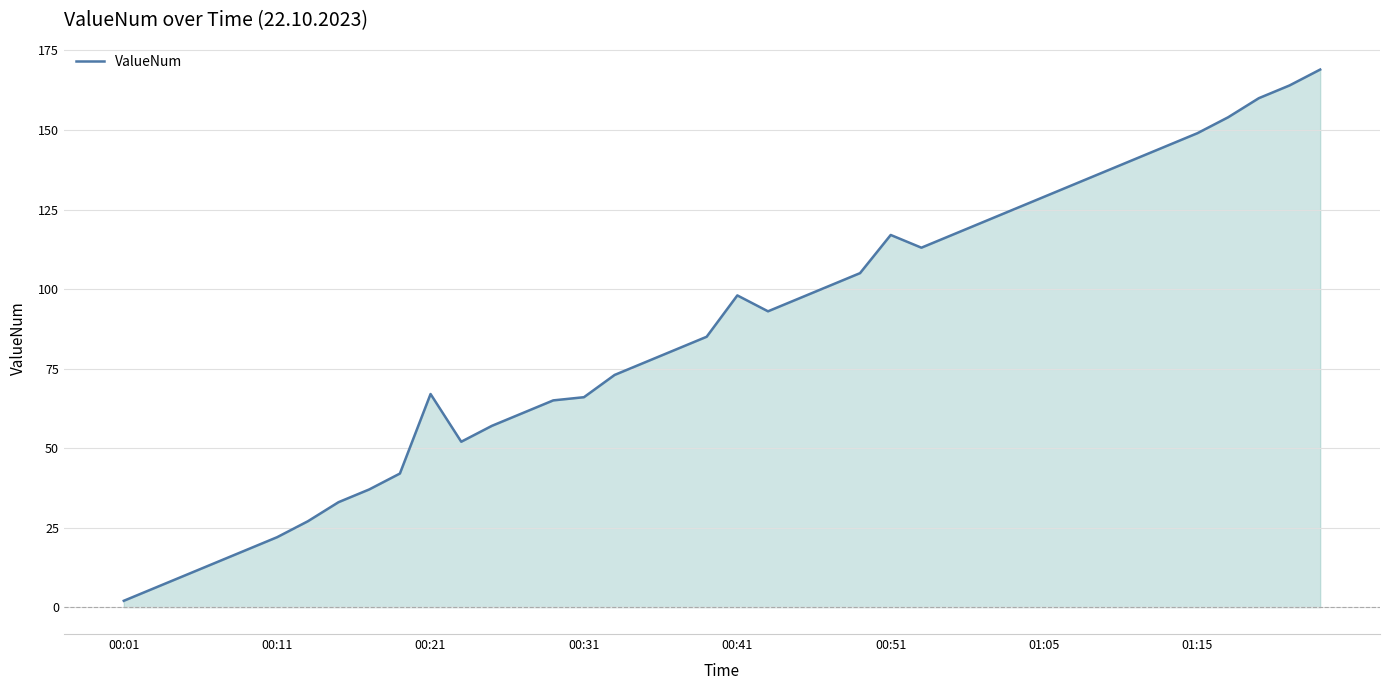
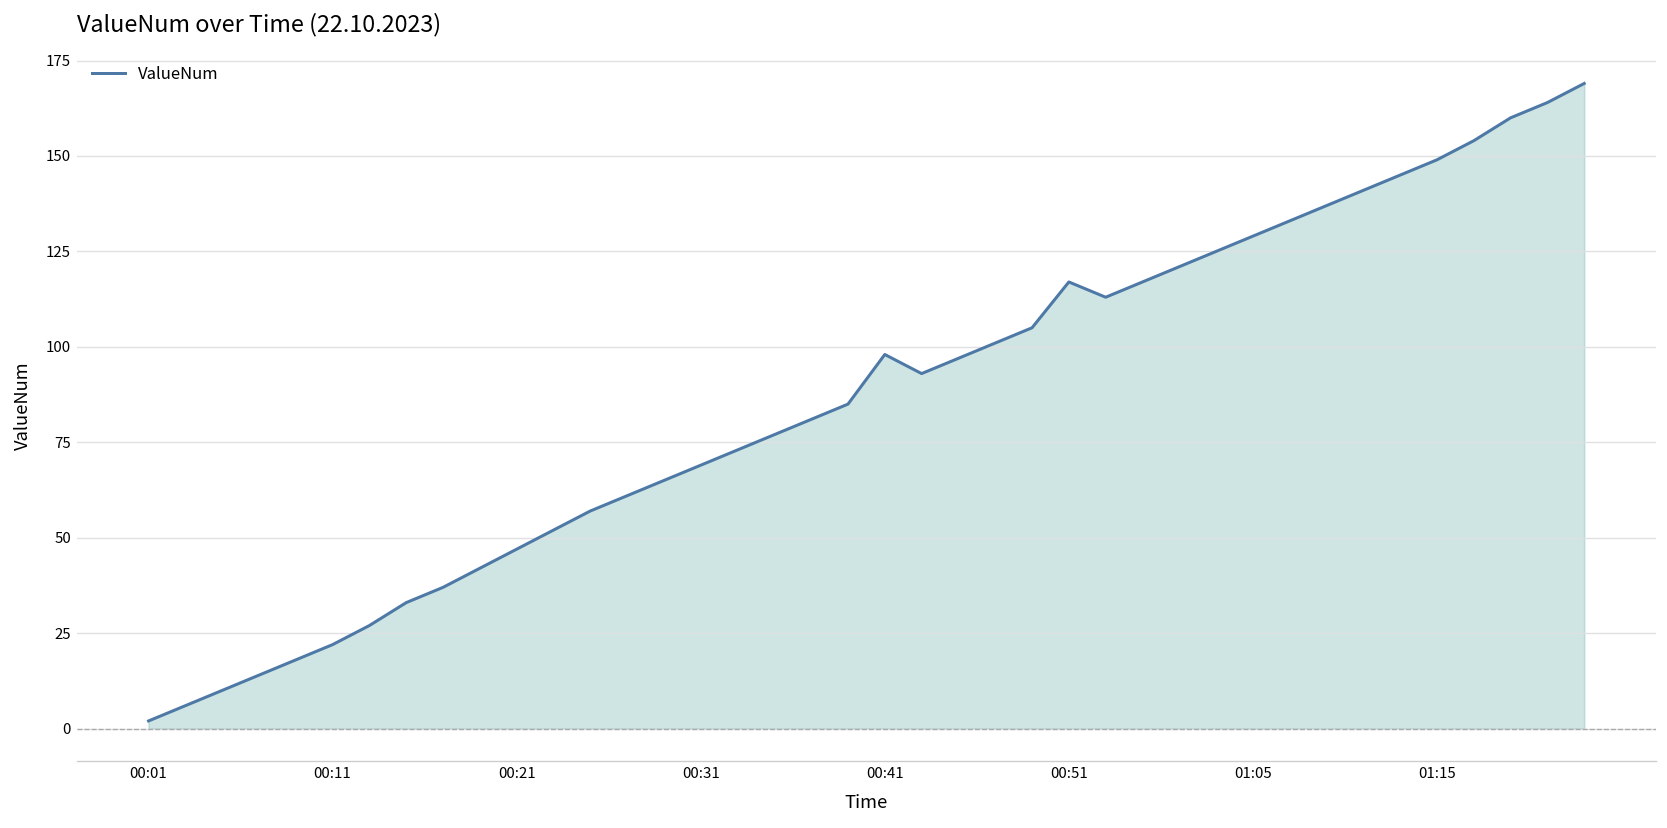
  {
    "00:01": 2,
    "00:11": 22,
-   "00:21": 67,
-   "00:31": 66,
+   "00:21": 47,
+   "00:31": 69,
    "00:41": 98,
    "00:51": 117,
    "01:05": 129,
    "01:15": 149
  }
